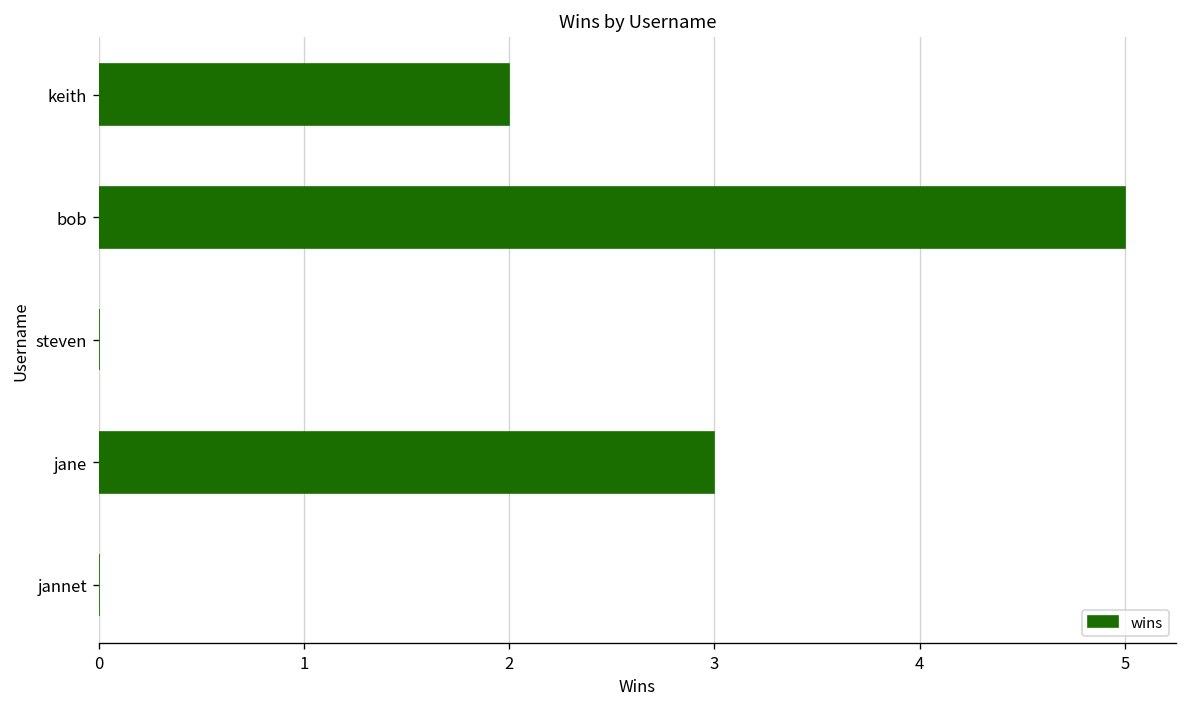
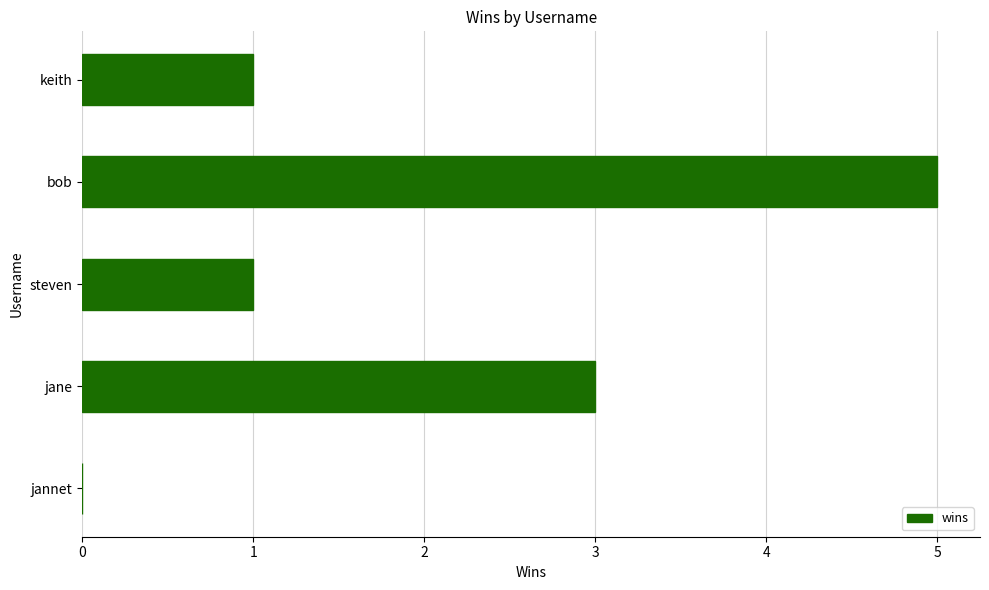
  {
-   "keith": 2,
+   "keith": 1,
    "bob": 5,
-   "steven": 0,
+   "steven": 1,
    "jane": 3,
    "jannet": 0
  }
